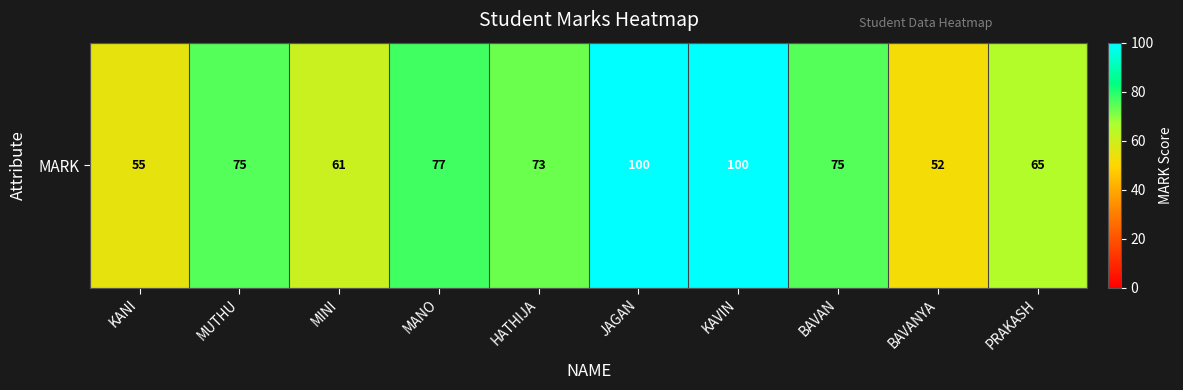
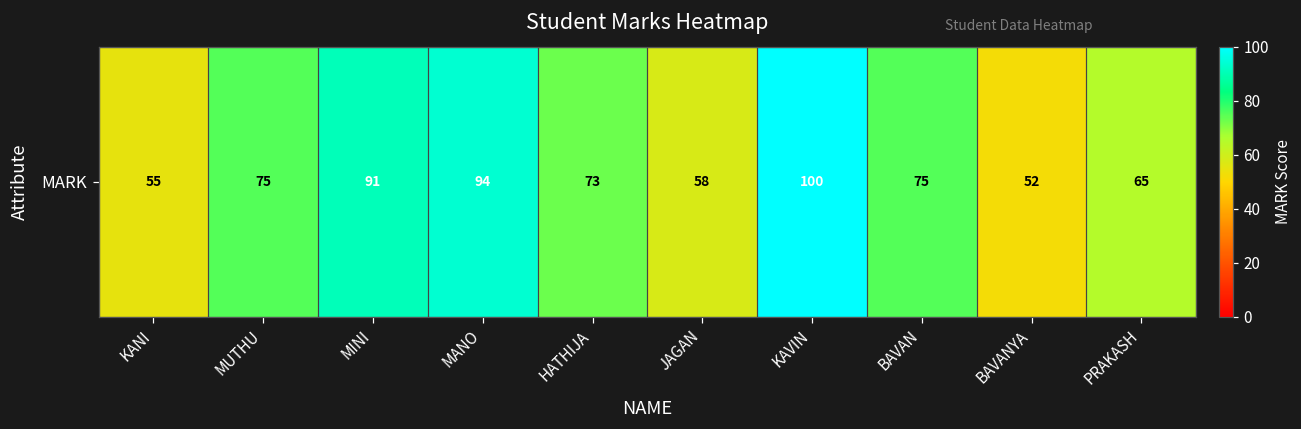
  {
    "MARK": {
      "KANI": 55,
      "MUTHU": 75,
-     "MINI": 61,
-     "MANO": 77,
+     "MINI": 91,
+     "MANO": 94,
      "HATHIJA": 73,
-     "JAGAN": 100,
+     "JAGAN": 58,
      "KAVIN": 100,
      "BAVAN": 75,
      "BAVANYA": 52,
      "PRAKASH": 65
    }
  }
